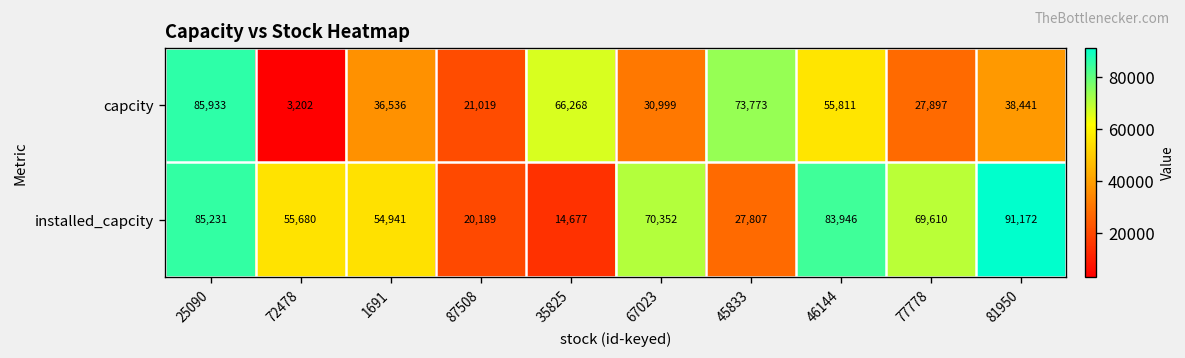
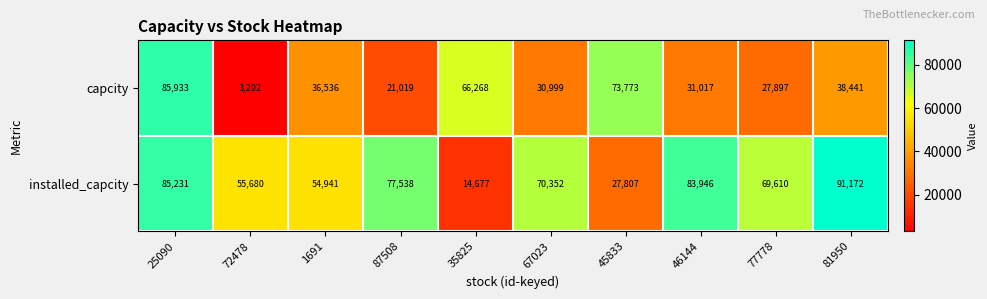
  {
    "capcity": {
      "25090": "85,933",
      "72478": "3,202",
      "1691": "36,536",
      "87508": "21,019",
      "35825": "66,268",
      "67023": "30,999",
      "45833": "73,773",
-     "46144": "55,811",
+     "46144": "31,017",
      "77778": "27,897",
      "81950": "38,441"
    },
    "installed_capcity": {
      "25090": "85,231",
      "72478": "55,680",
      "1691": "54,941",
-     "87508": "20,189",
+     "87508": "77,538",
      "35825": "14,677",
      "67023": "70,352",
      "45833": "27,807",
      "46144": "83,946",
      "77778": "69,610",
      "81950": "91,172"
    }
  }
